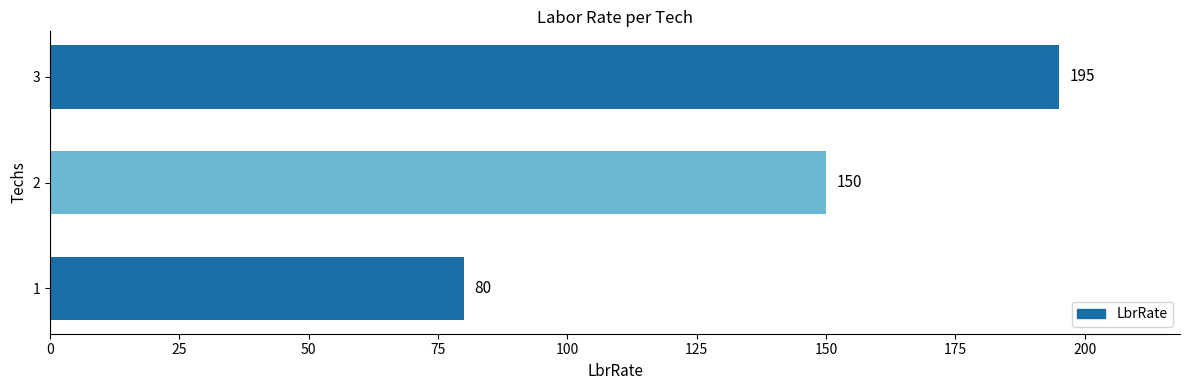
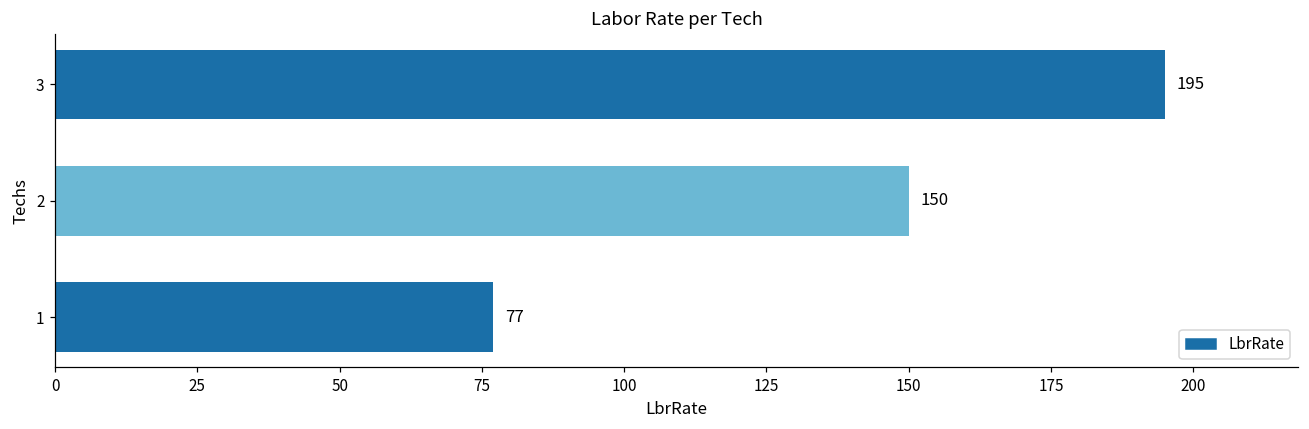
  {
    "3": 195,
    "2": 150,
-   "1": 80
+   "1": 77
  }
